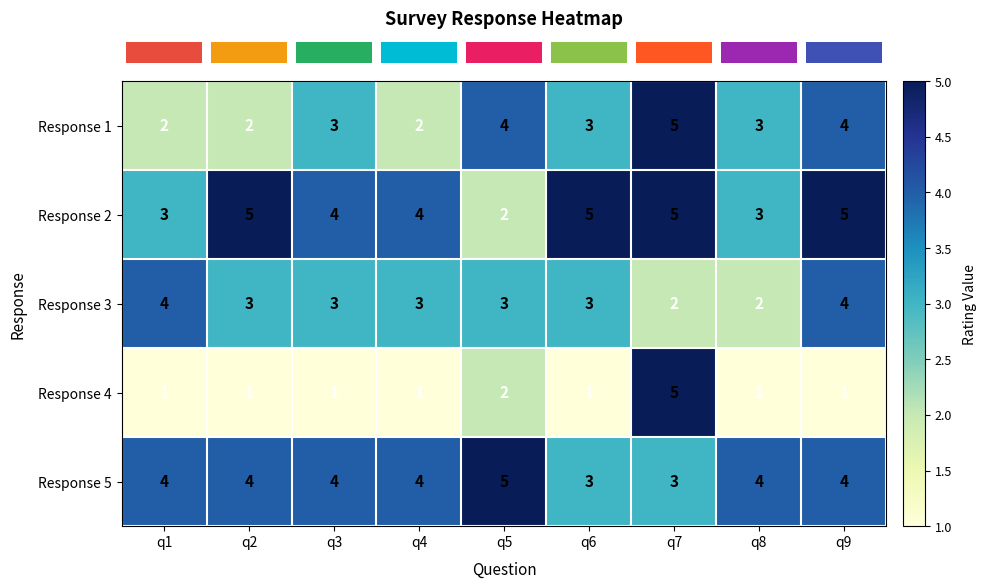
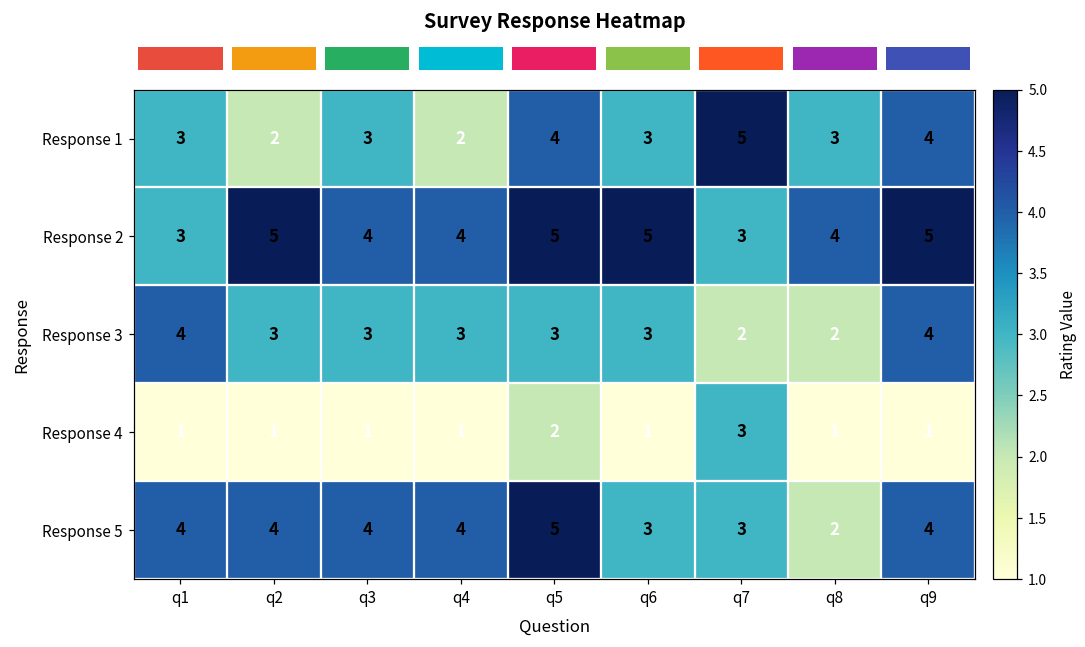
  {
    "Response 1": {
-     "q1": 2,
+     "q1": 3,
      "q2": 2,
      "q3": 3,
      "q4": 2,
      "q5": 4,
      "q6": 3,
      "q7": 5,
      "q8": 3,
      "q9": 4
    },
    "Response 2": {
      "q1": 3,
      "q2": 5,
      "q3": 4,
      "q4": 4,
-     "q5": 2,
+     "q5": 5,
      "q6": 5,
-     "q7": 5,
-     "q8": 3,
+     "q7": 3,
+     "q8": 4,
      "q9": 5
    },
    "Response 3": {
      "q1": 4,
      "q2": 3,
      "q3": 3,
      "q4": 3,
      "q5": 3,
      "q6": 3,
      "q7": 2,
      "q8": 2,
      "q9": 4
    },
    "Response 4": {
      "q5": 2,
-     "q7": 5
+     "q7": 3
    },
    "Response 5": {
      "q1": 4,
      "q2": 4,
      "q3": 4,
      "q4": 4,
      "q5": 5,
      "q6": 3,
      "q7": 3,
-     "q8": 4,
+     "q8": 2,
      "q9": 4
    }
  }
